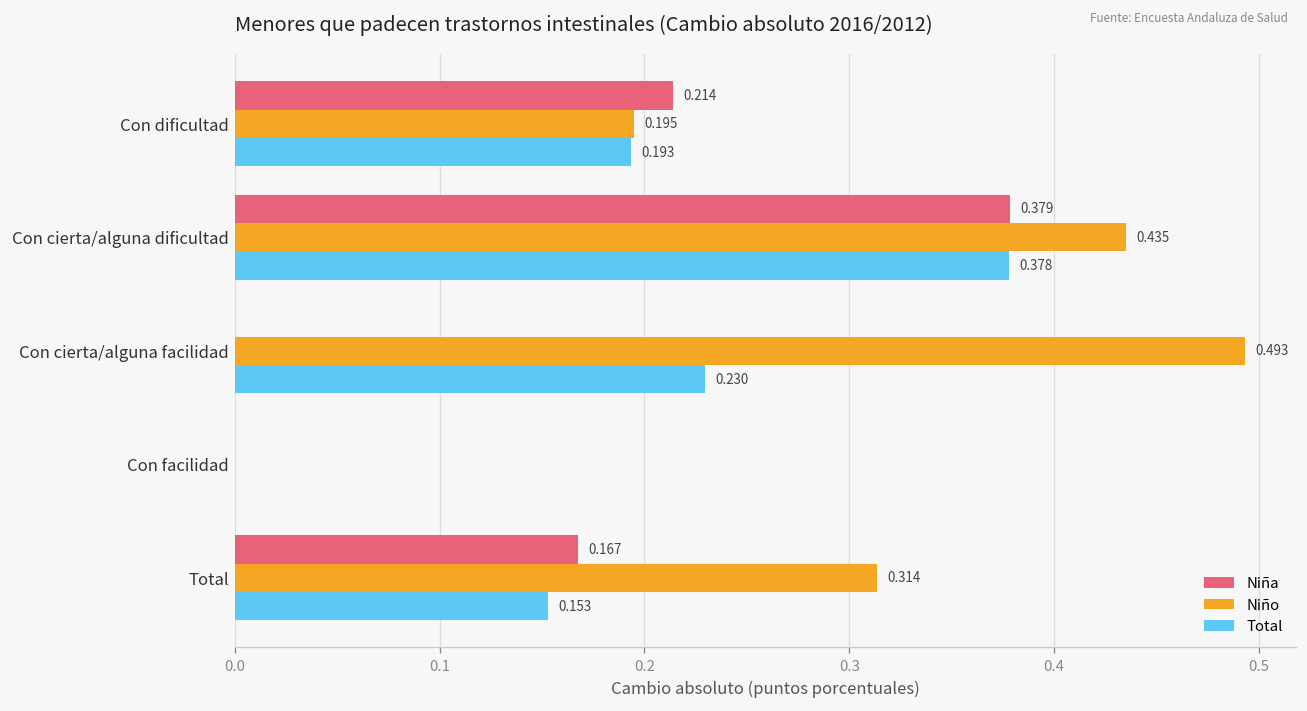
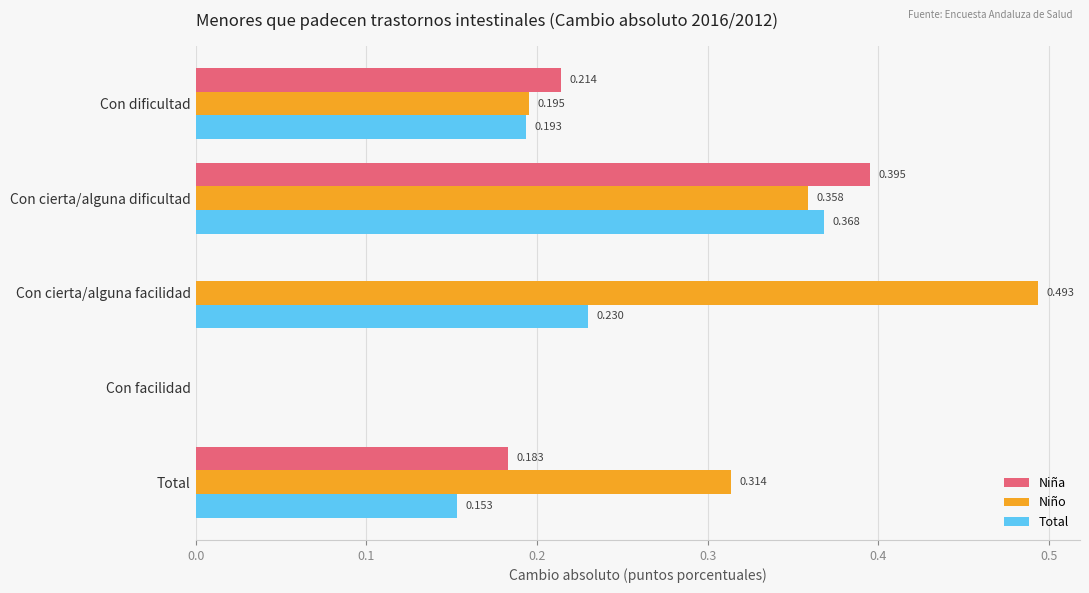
  {
    "Niña": {
      "Con dificultad": 0.214,
-     "Con cierta/alguna dificultad": 0.379,
-     "Total": 0.167
+     "Con cierta/alguna dificultad": 0.395,
+     "Total": 0.183
    },
    "Niño": {
      "Con dificultad": 0.195,
-     "Con cierta/alguna dificultad": 0.435,
+     "Con cierta/alguna dificultad": 0.358,
      "Con cierta/alguna facilidad": 0.493,
      "Total": 0.314
    },
    "Total": {
      "Con dificultad": 0.193,
-     "Con cierta/alguna dificultad": 0.378,
+     "Con cierta/alguna dificultad": 0.368,
      "Con cierta/alguna facilidad": 0.230,
      "Total": 0.153
    }
  }
